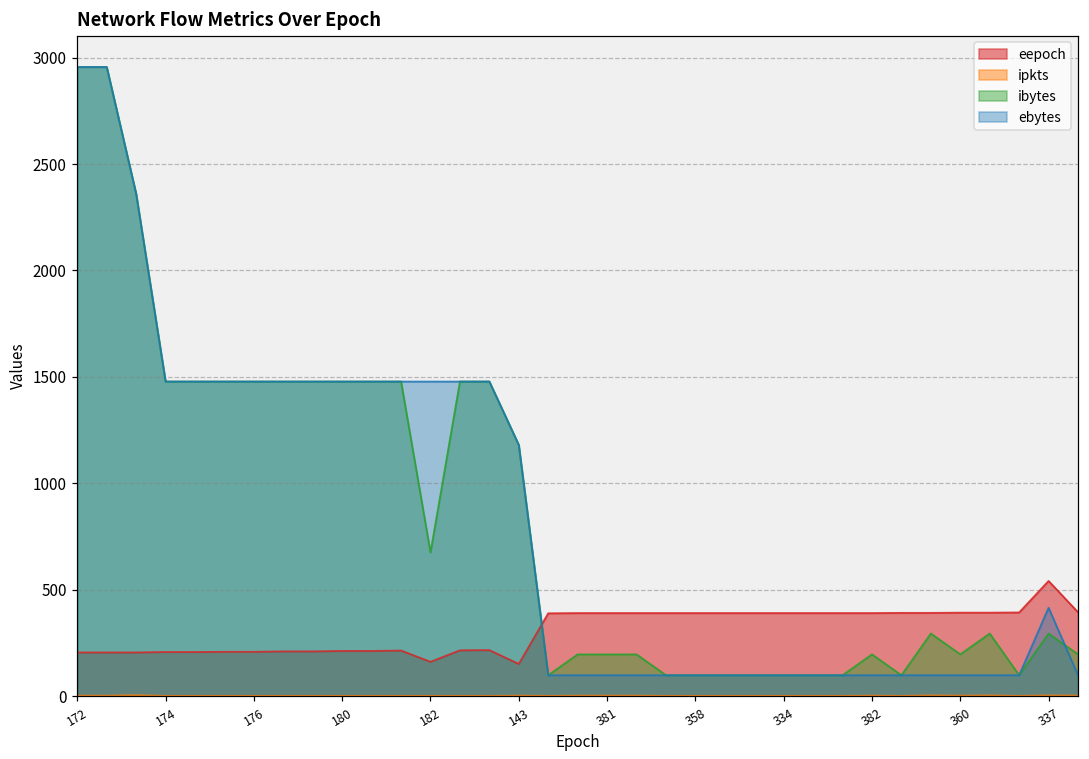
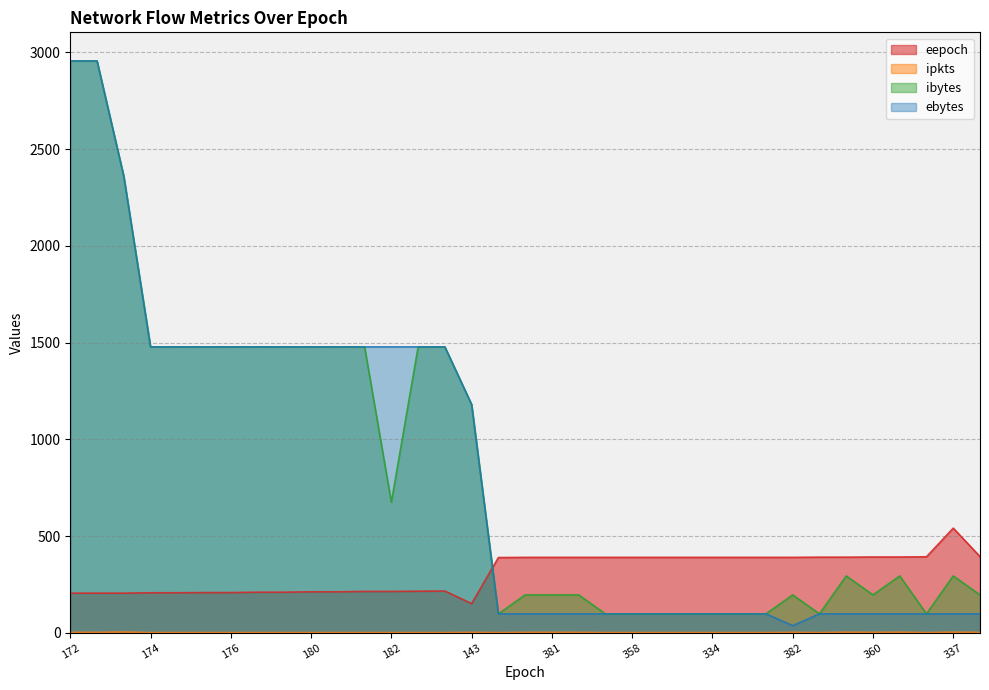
  {
    "eepoch": {
      "172": 210,
      "174": 210,
      "176": 210,
      "180": 210,
-     "182": 160,
+     "182": 210,
      "143": 150,
      "381": 390,
      "358": 390,
      "334": 390,
      "382": 390,
      "360": 390,
      "337": 540
    },
    "ipkts": {
      "172": 0,
      "174": 0,
      "176": 0,
      "180": 0,
      "182": 0,
      "143": 0,
      "381": 0,
      "358": 0,
      "334": 0,
      "382": 0,
      "360": 0,
      "337": 0
    },
    "ibytes": {
      "182": 680,
      "381": 200,
      "382": 200,
      "360": 200,
      "337": 290
    },
    "ebytes": {
      "182": 1480,
      "381": 100,
-     "382": 100,
+     "382": 40,
      "360": 100,
-     "337": 420
+     "337": 100
    }
  }
